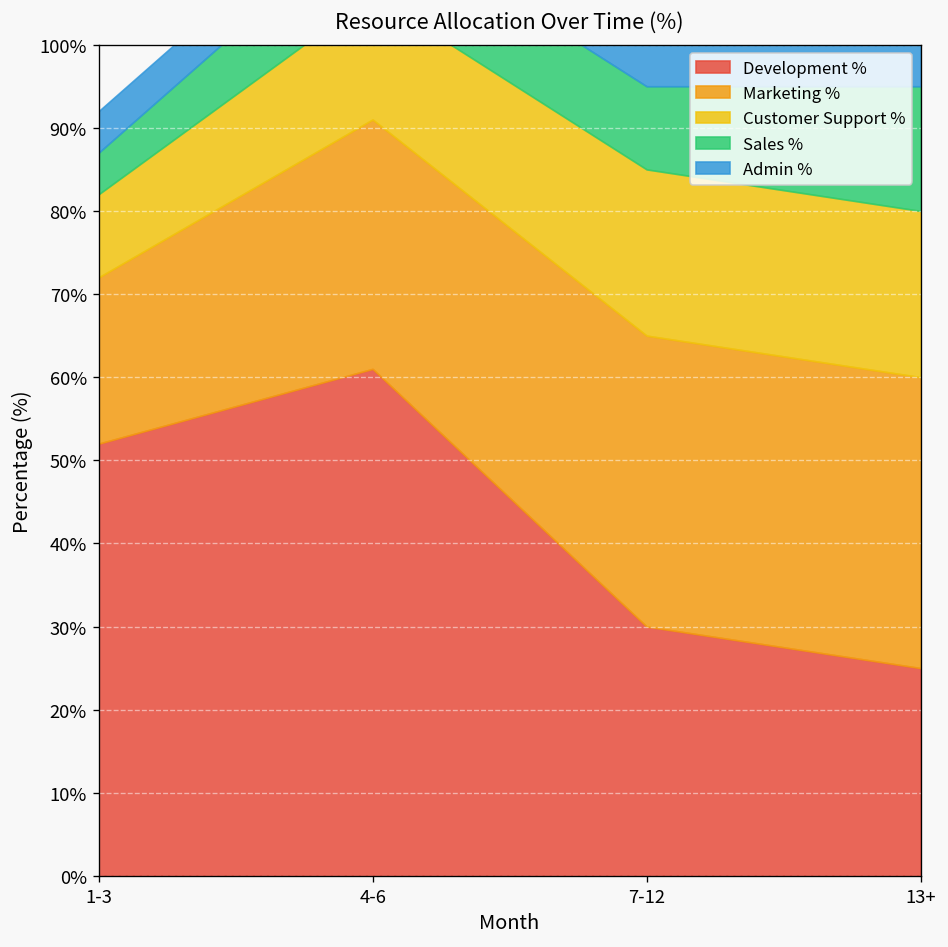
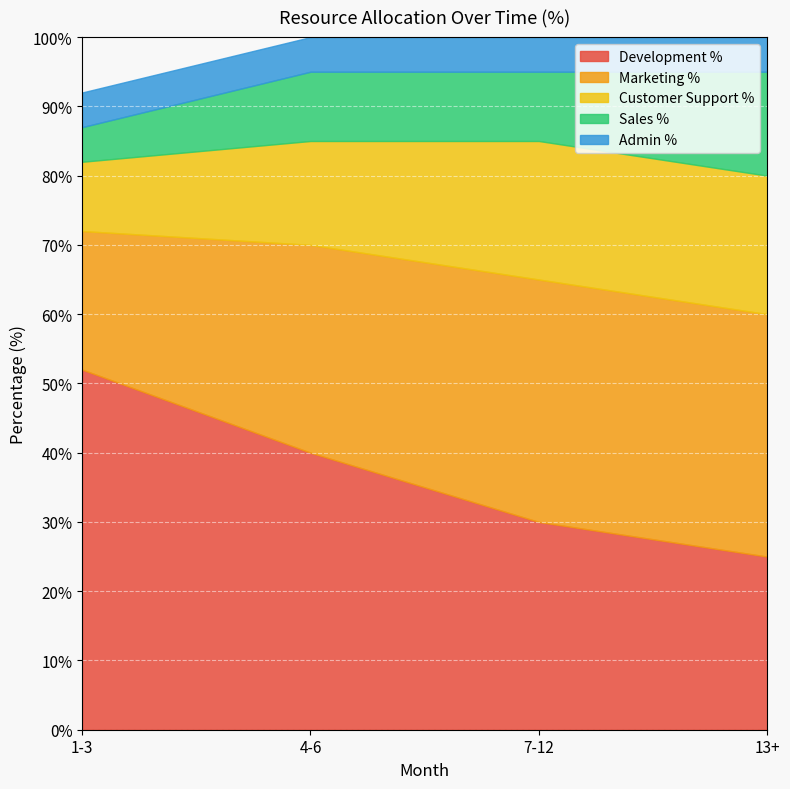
  {
    "Development %": {
      "1-3": "52%",
-     "4-6": "61%",
+     "4-6": "40%",
      "7-12": "30%",
      "13+": "25%"
    },
    "Sales %": {
      "1-3": "5%",
      "7-12": "10%",
      "13+": "15%"
    },
    "Admin %": {
      "1-3": "5%",
      "7-12": "5%",
      "13+": "5%"
    }
  }
